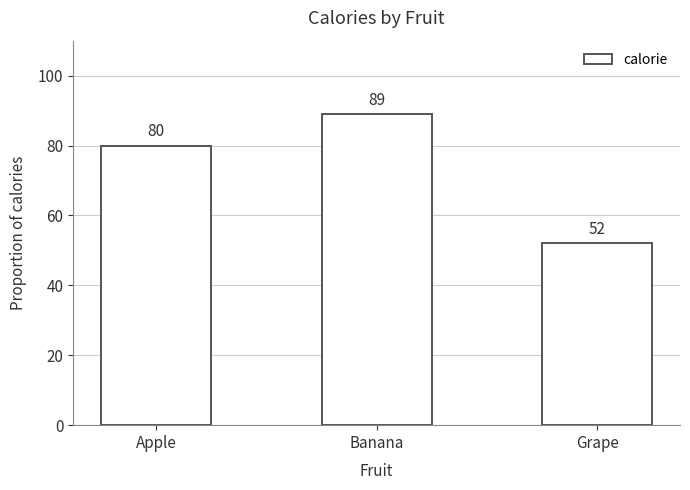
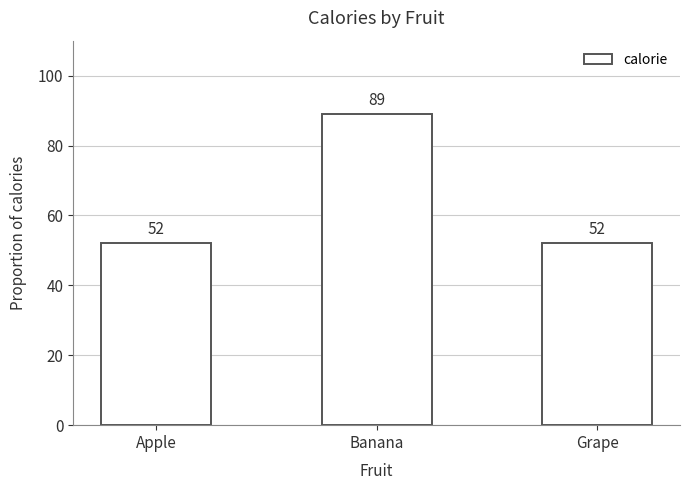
  {
-   "Apple": 80,
+   "Apple": 52,
    "Banana": 89,
    "Grape": 52
  }
